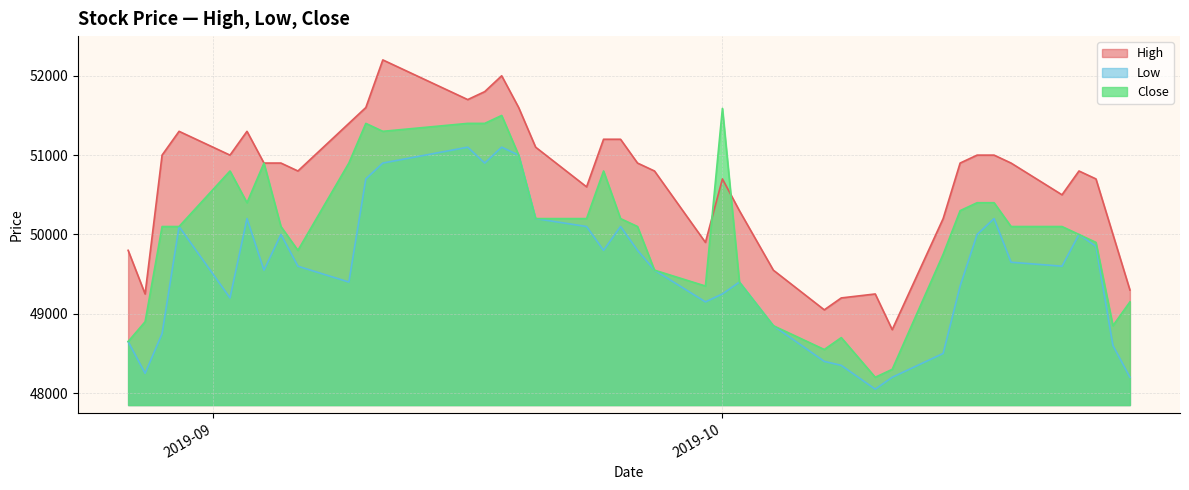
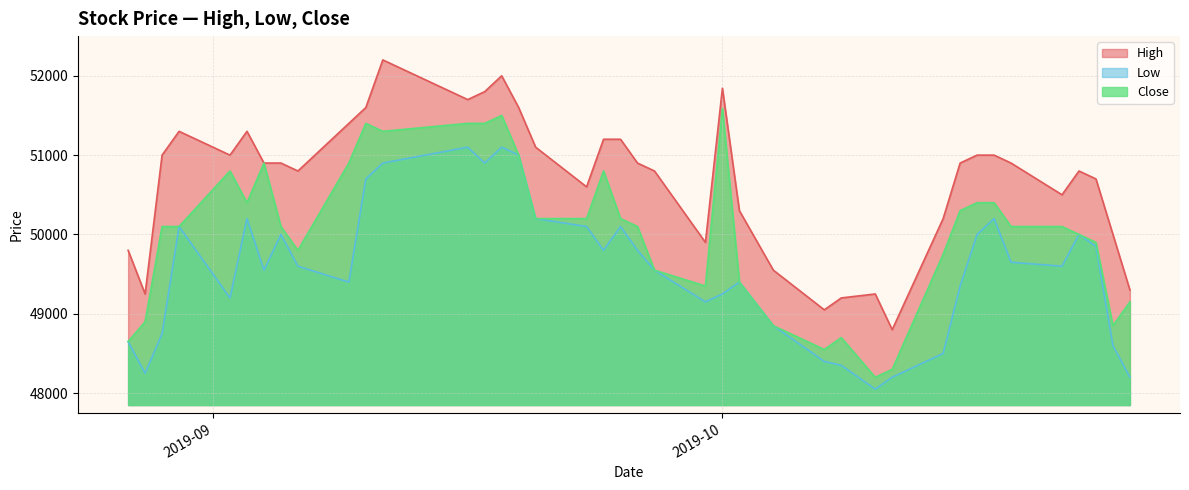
  {
    "High": {
-     "2019-10": 50700
+     "2019-10": 51800
    },
    "Low": {
      "2019-10": 49300
    },
    "Close": {
      "2019-10": 51600
    }
  }
